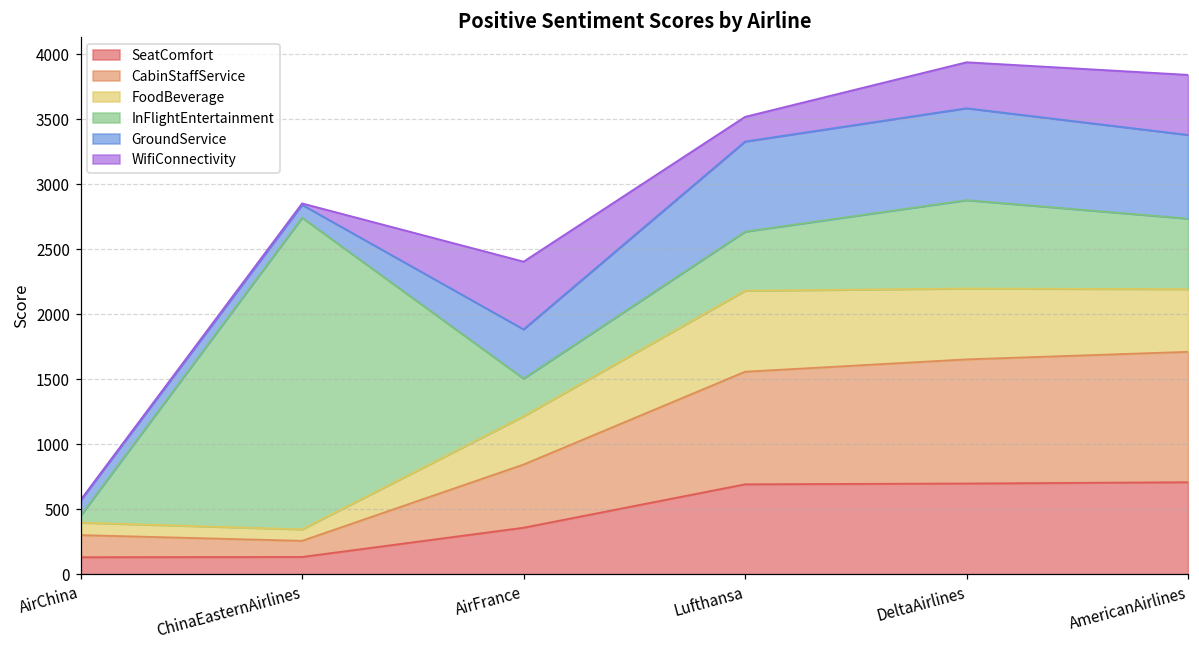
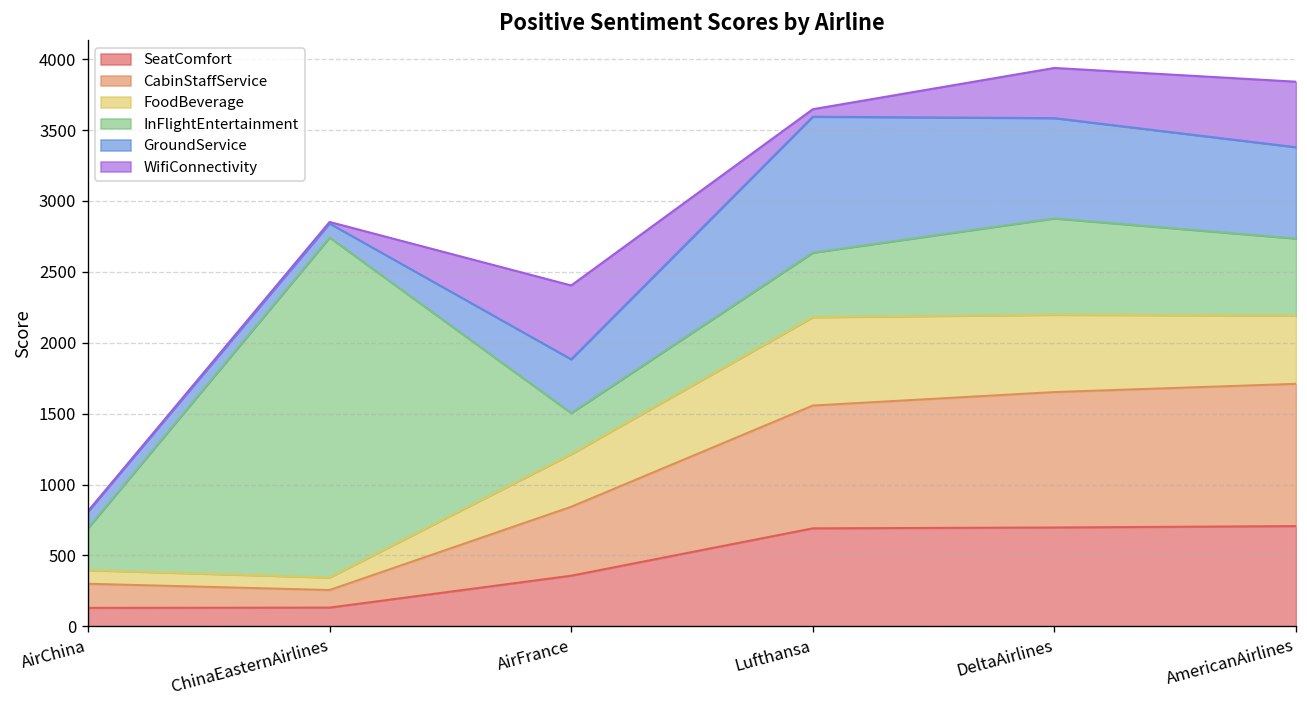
  {
    "InFlightEntertainment": {
-     "AirChina": 50,
+     "AirChina": 300,
      "ChinaEasternAirlines": 2400,
      "AirFrance": 290,
      "Lufthansa": 460,
      "DeltaAirlines": 680,
      "AmericanAirlines": 540
    },
    "GroundService": {
      "AirFrance": 380,
-     "Lufthansa": 690,
+     "Lufthansa": 960,
      "DeltaAirlines": 710,
      "AmericanAirlines": 640
    },
    "WifiConnectivity": {
      "AirFrance": 520,
-     "Lufthansa": 190,
+     "Lufthansa": 50,
      "DeltaAirlines": 350,
      "AmericanAirlines": 460
    }
  }
